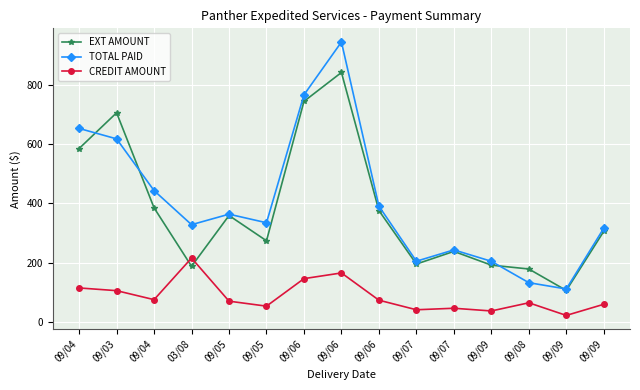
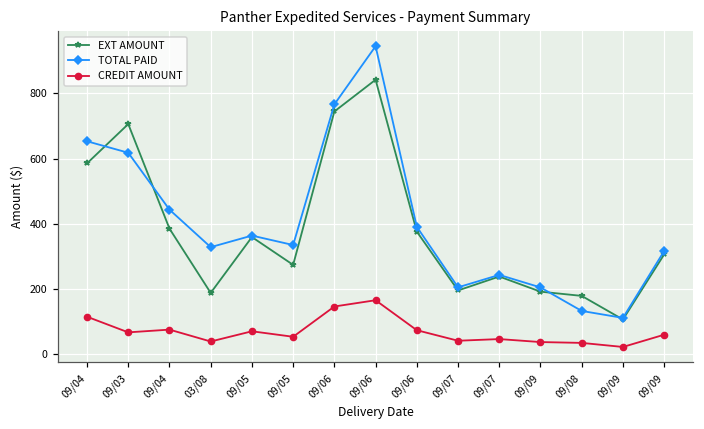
  {
    "EXT AMOUNT": {
      "09/03": 710,
      "03/08": 190,
      "09/08": 180
    },
    "TOTAL PAID": {
      "09/03": 620,
      "03/08": 330,
      "09/08": 130
    },
    "CREDIT AMOUNT": {
-     "09/03": 110,
-     "03/08": 220,
-     "09/08": 70
+     "09/03": 70,
+     "03/08": 40,
+     "09/08": 40
    }
  }
